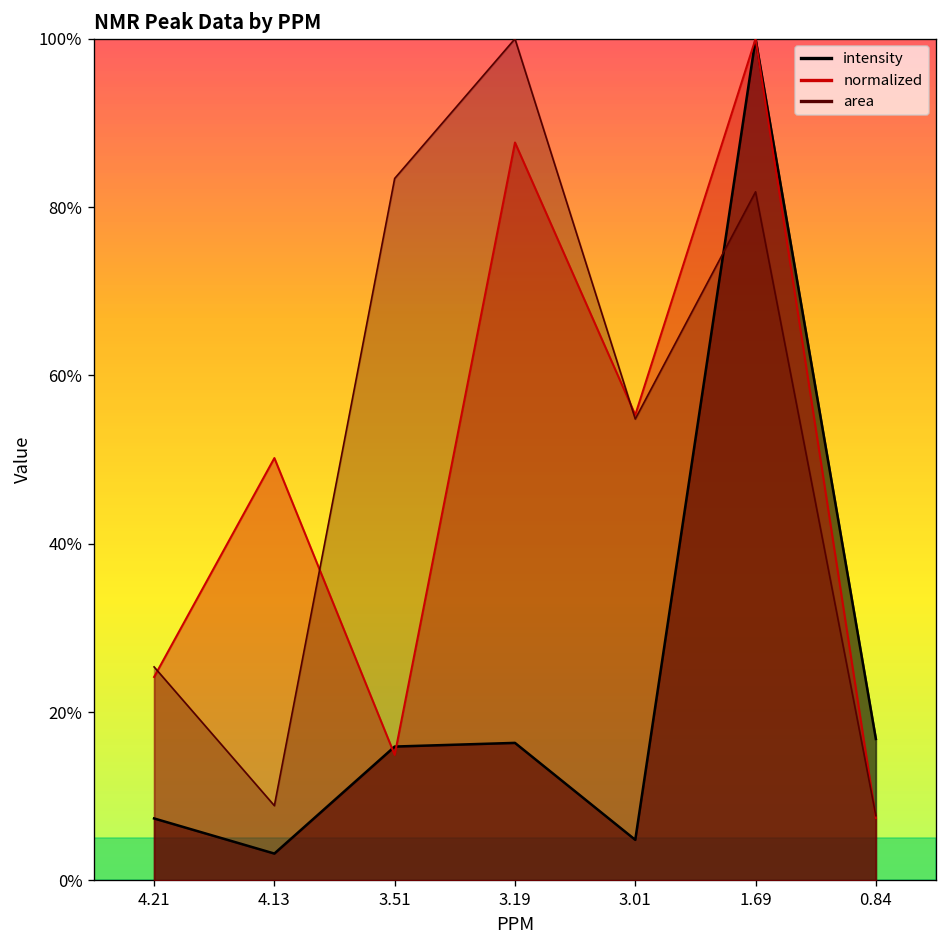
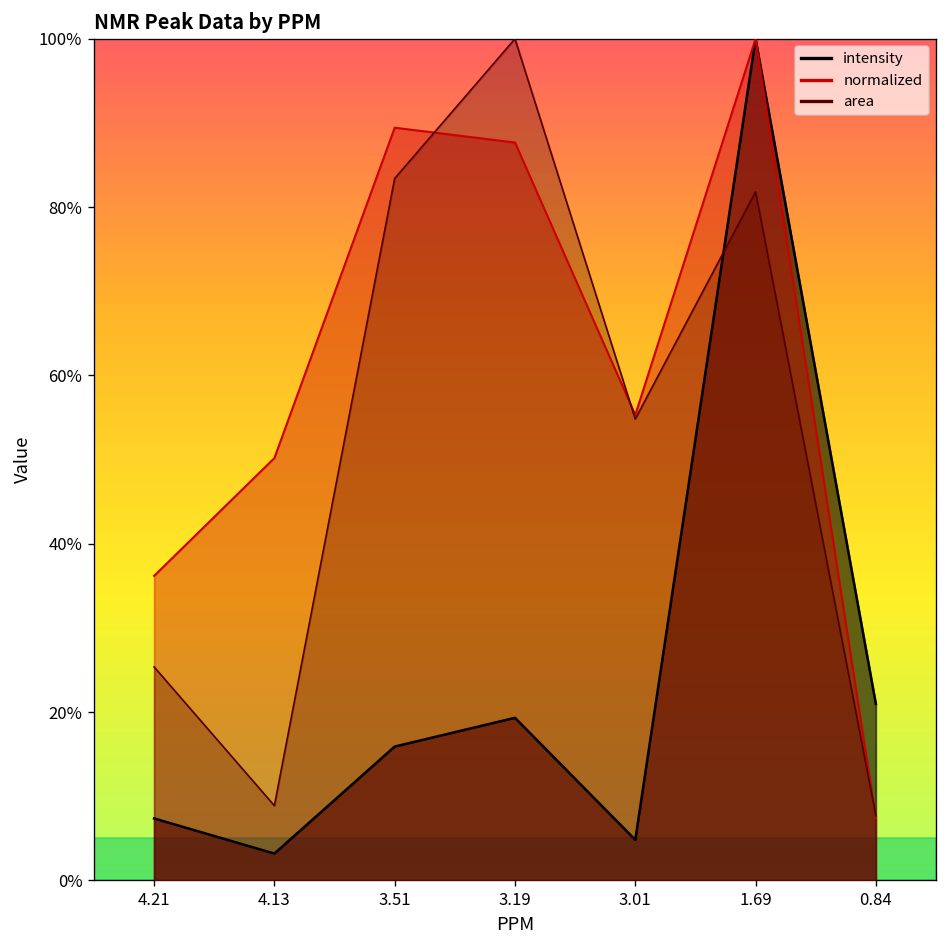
  {
    "intensity": {
      "4.21": "7%",
      "3.51": "16%",
-     "3.19": "16%",
-     "0.84": "17%"
+     "3.19": "19%",
+     "0.84": "21%"
    },
    "normalized": {
-     "4.21": "24%",
+     "4.21": "36%",
      "4.13": "50%",
-     "3.51": "15%",
+     "3.51": "89%",
      "3.19": "88%",
      "3.01": "55%"
    },
    "area": {
      "4.21": "25%",
      "4.13": "9%",
      "3.51": "83%",
      "3.19": "100%",
      "3.01": "55%",
      "1.69": "82%"
    }
  }
